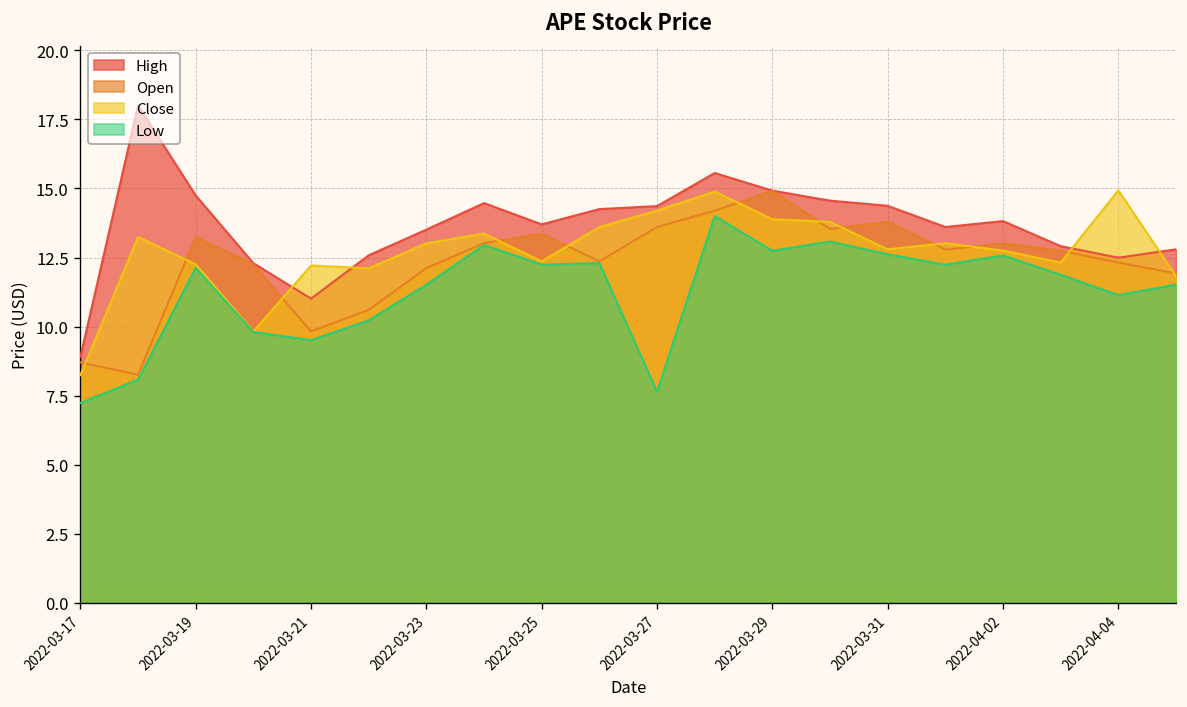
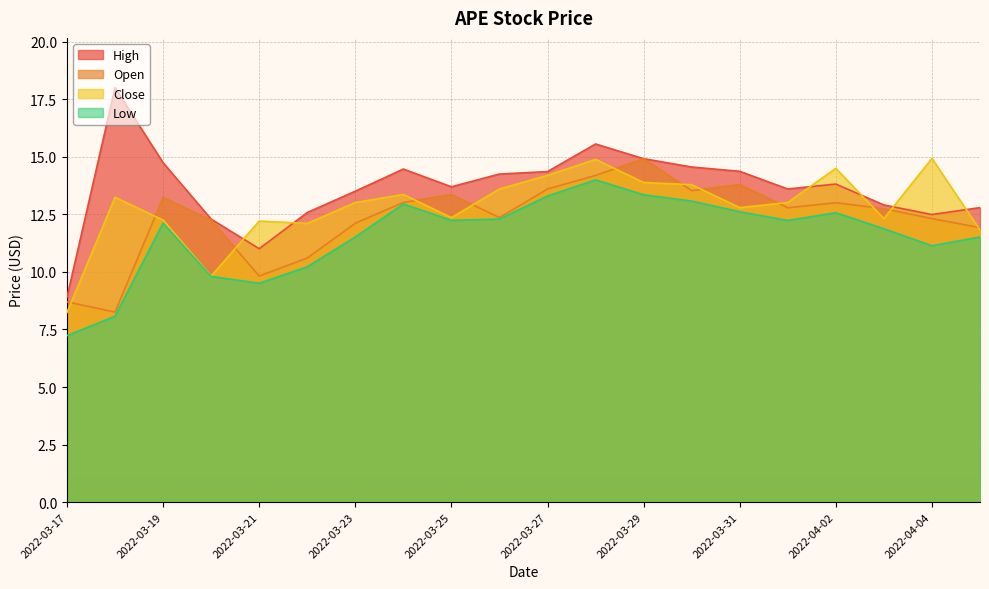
  {
    "Close": {
      "2022-03-17": 8.2,
      "2022-03-19": 12.3,
      "2022-03-21": 12.2,
      "2022-03-23": 13.0,
      "2022-03-25": 12.4,
      "2022-03-27": 14.2,
      "2022-03-29": 13.9,
      "2022-03-31": 12.8,
-     "2022-04-02": 12.8,
+     "2022-04-02": 14.5,
      "2022-04-04": 14.9
    },
    "Low": {
      "2022-03-17": 7.2,
      "2022-03-19": 12.1,
      "2022-03-21": 9.5,
      "2022-03-23": 11.5,
      "2022-03-25": 12.2,
-     "2022-03-27": 7.6,
-     "2022-03-29": 12.7,
+     "2022-03-27": 13.3,
+     "2022-03-29": 13.4,
      "2022-03-31": 12.6,
      "2022-04-02": 12.6,
      "2022-04-04": 11.1
    }
  }
